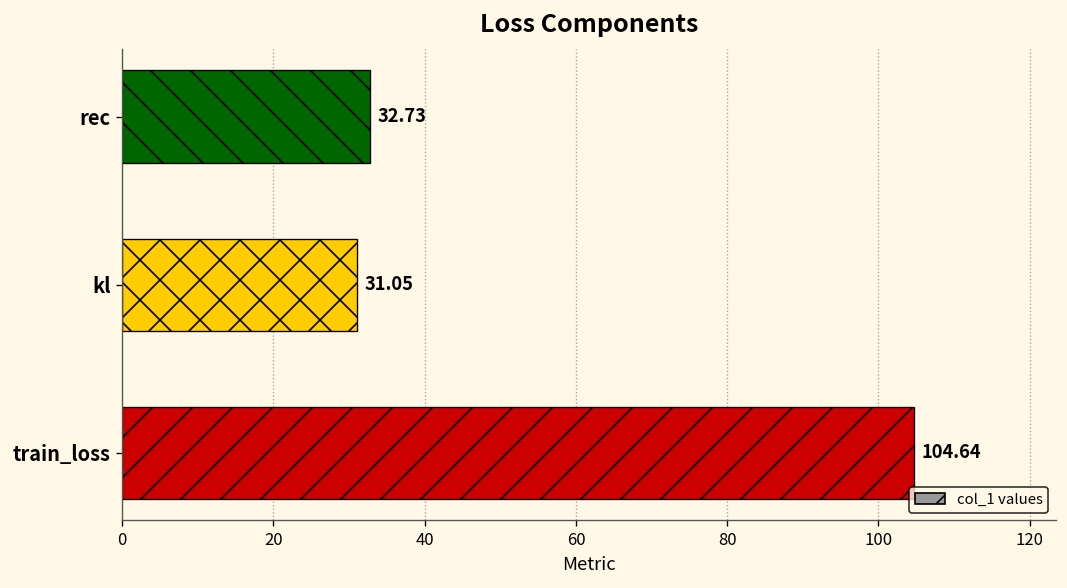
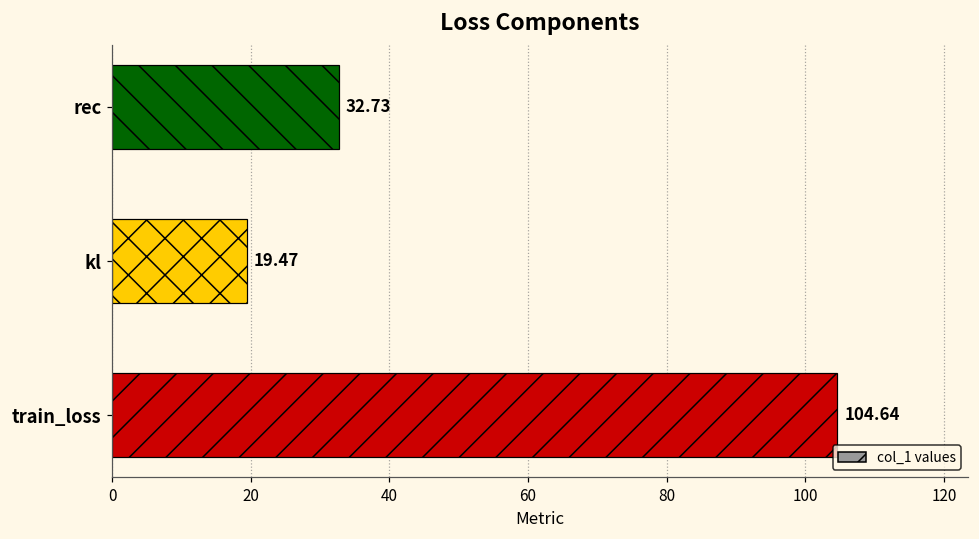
  {
    "rec": 32.73,
-   "kl": 31.05,
+   "kl": 19.47,
    "train_loss": 104.64
  }
